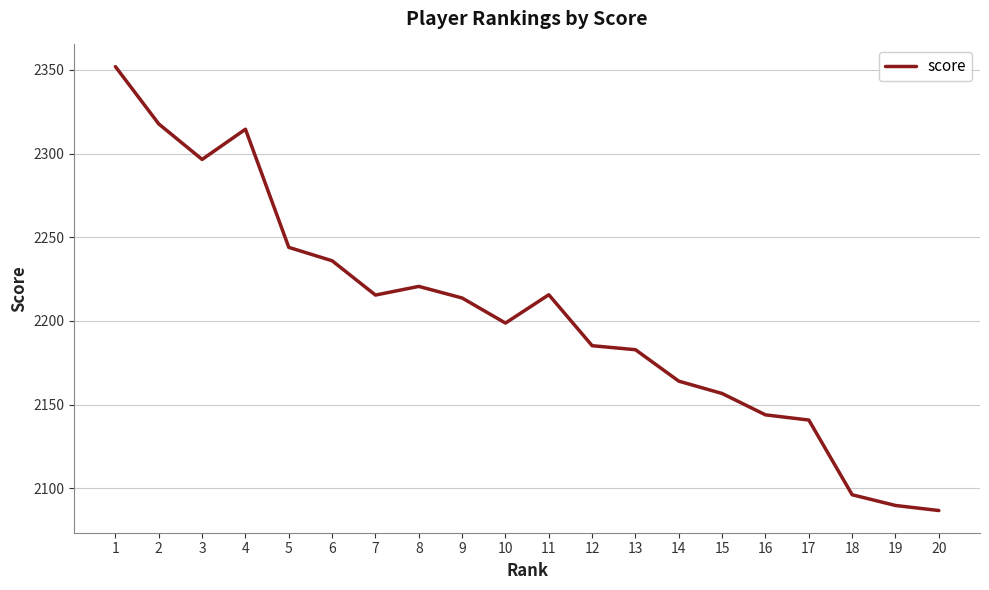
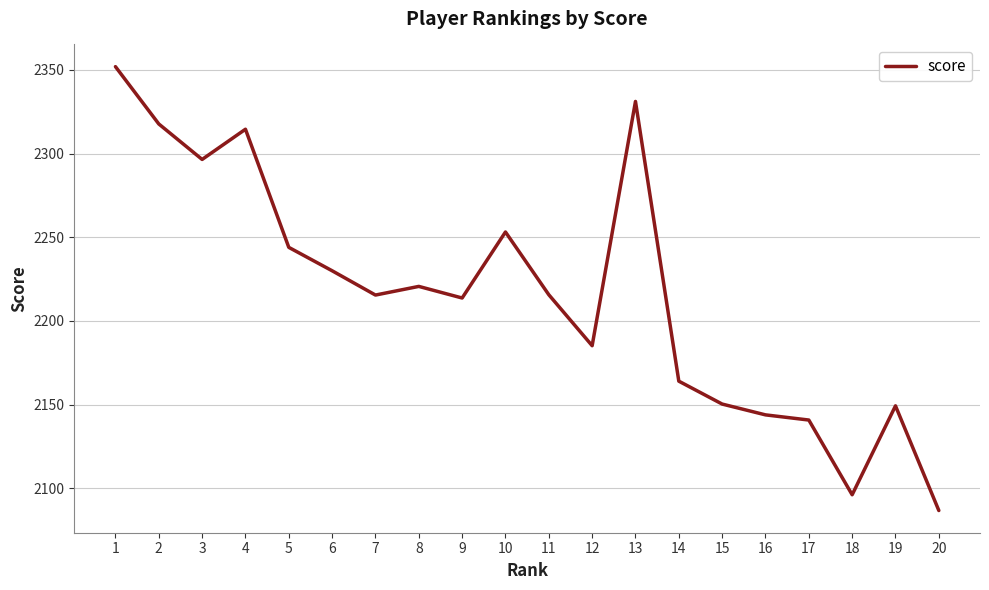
  {
    "1": 2352,
    "2": 2318,
    "3": 2297,
    "4": 2315,
    "5": 2244,
-   "6": 2236,
+   "6": 2230,
    "7": 2215,
    "8": 2221,
    "9": 2214,
-   "10": 2199,
+   "10": 2253,
    "11": 2216,
    "12": 2185,
-   "13": 2183,
+   "13": 2331,
    "14": 2164,
-   "15": 2157,
+   "15": 2150,
    "16": 2144,
    "17": 2141,
    "18": 2096,
-   "19": 2090,
+   "19": 2149,
    "20": 2087
  }
